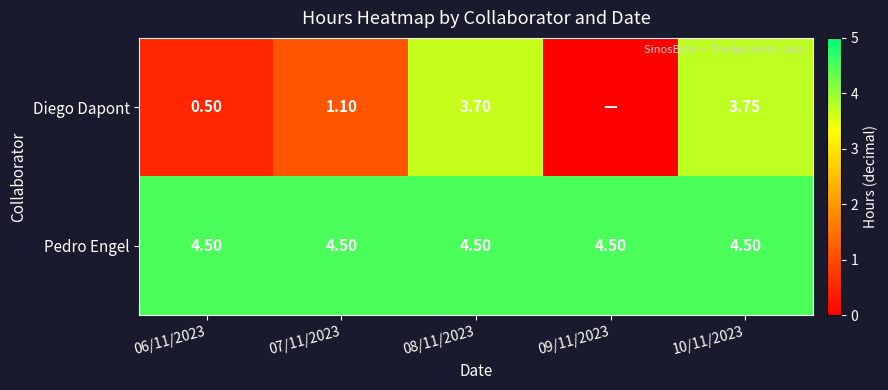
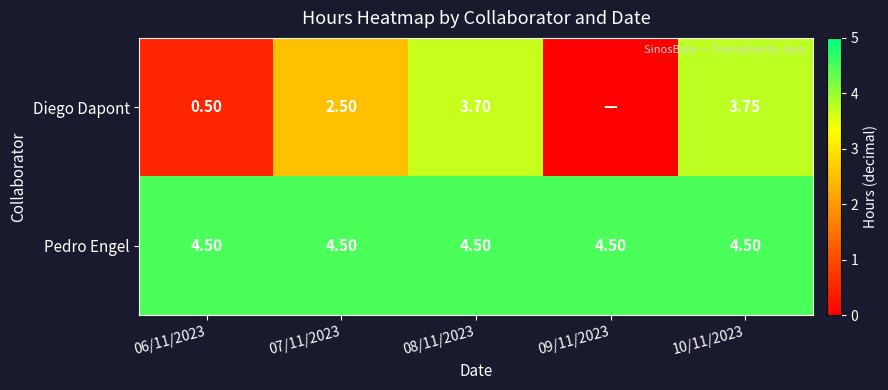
  {
    "Diego Dapont": {
      "06/11/2023": 0.50,
-     "07/11/2023": 1.10,
+     "07/11/2023": 2.50,
      "08/11/2023": 3.70
    },
    "Pedro Engel": {
      "06/11/2023": 4.50,
      "07/11/2023": 4.50,
      "08/11/2023": 4.50,
      "09/11/2023": 4.50,
      "10/11/2023": 4.50
    }
  }
